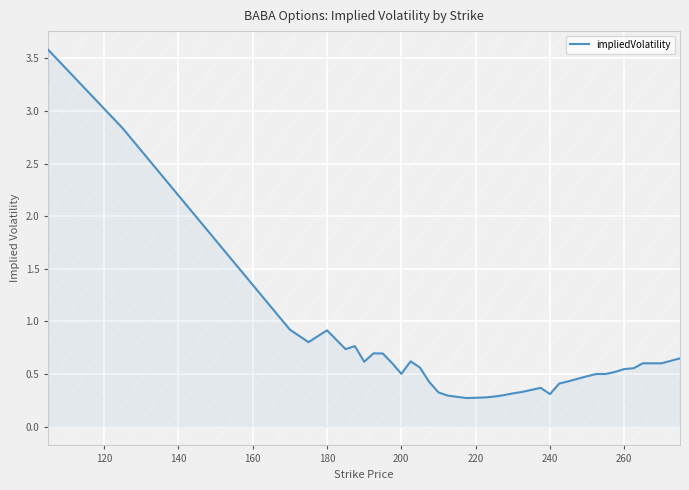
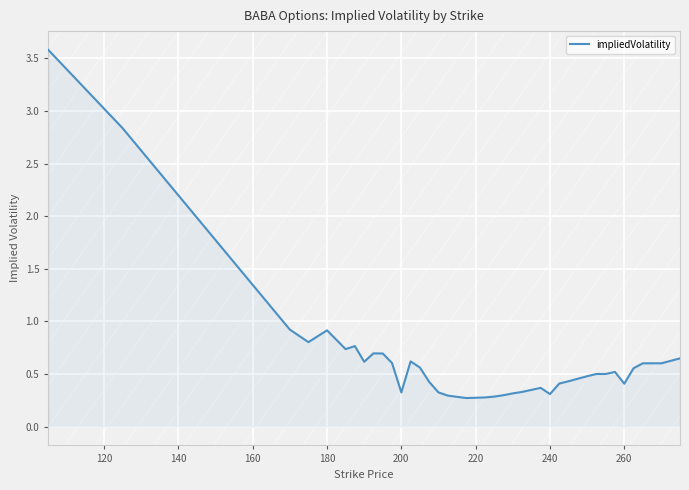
  {
    "180": 0.92,
-   "200": 0.50,
+   "200": 0.32,
    "220": 0.27,
    "240": 0.31,
-   "260": 0.55
+   "260": 0.41
  }
